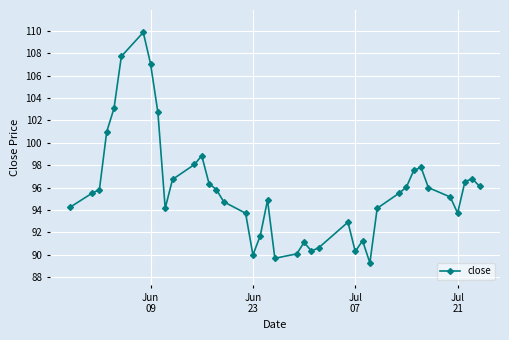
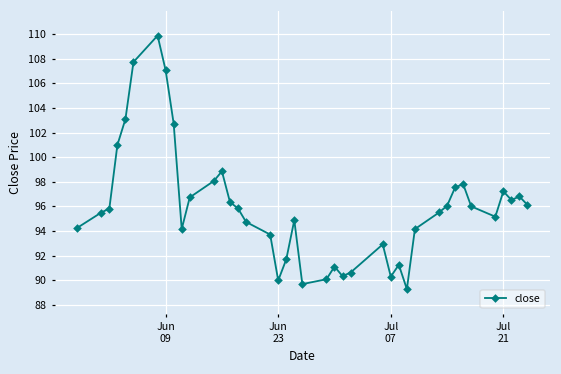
  {
    "Jun 09": 107.1,
    "Jun 23": 90.0,
    "Jul 07": 90.3,
-   "Jul 21": 93.7
+   "Jul 21": 97.2
  }
